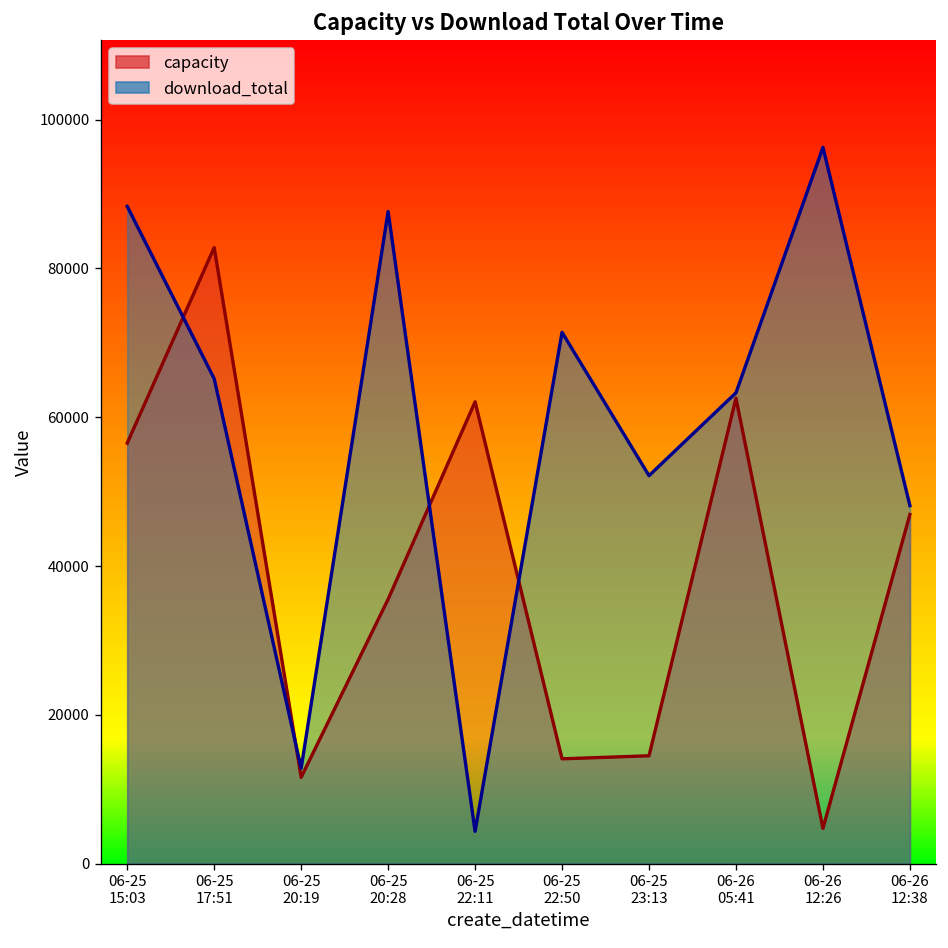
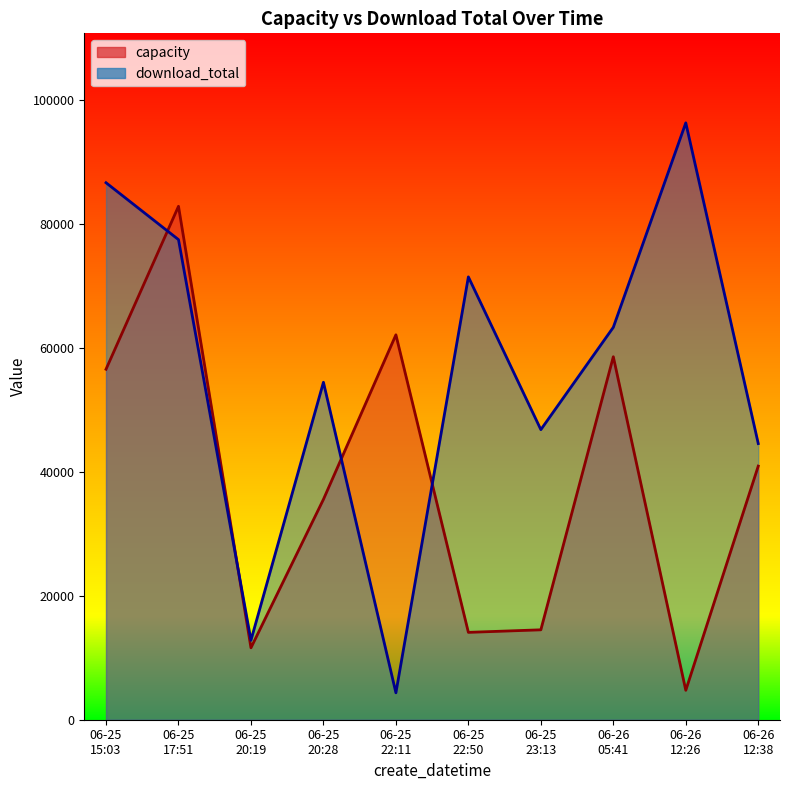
  {
    "capacity": {
      "06-25 15:03": 57000,
      "06-25 17:51": 83000,
      "06-25 20:19": 12000,
      "06-25 20:28": 36000,
      "06-25 22:11": 62000,
      "06-25 22:50": 14000,
      "06-25 23:13": 15000,
-     "06-26 05:41": 63000,
+     "06-26 05:41": 59000,
      "06-26 12:26": 5000,
-     "06-26 12:38": 47000
+     "06-26 12:38": 41000
    },
    "download_total": {
-     "06-25 15:03": 88000,
-     "06-25 17:51": 65000,
+     "06-25 15:03": 87000,
+     "06-25 17:51": 77000,
      "06-25 20:19": 13000,
-     "06-25 20:28": 88000,
+     "06-25 20:28": 54000,
      "06-25 22:11": 4000,
      "06-25 22:50": 71000,
-     "06-25 23:13": 52000,
+     "06-25 23:13": 47000,
      "06-26 05:41": 63000,
      "06-26 12:26": 96000,
-     "06-26 12:38": 48000
+     "06-26 12:38": 45000
    }
  }
